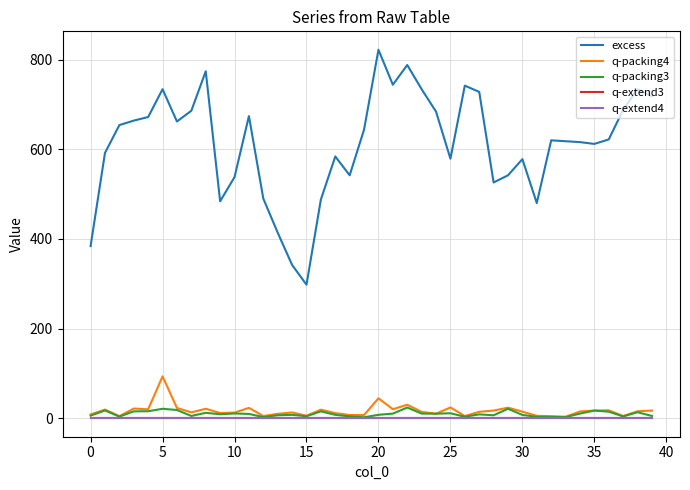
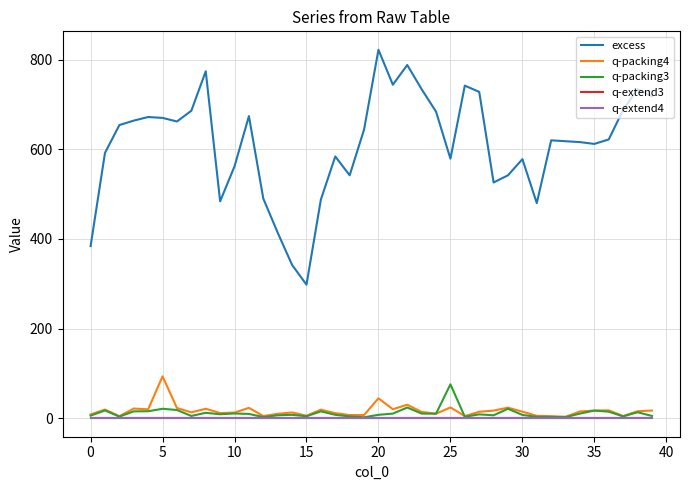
  {
    "excess": {
      "0": 380,
-     "5": 730,
-     "10": 540,
+     "5": 670,
+     "10": 560,
      "15": 300,
      "20": 820,
      "25": 580,
      "30": 580,
      "35": 610
    },
    "q-packing4": {
      "5": 90,
      "20": 40,
      "25": 20,
      "30": 10
    },
    "q-packing3": {
      "5": 20,
      "20": 10,
-     "25": 10,
+     "25": 80,
      "30": 10
    },
    "q-extend4": {
      "0": 0,
      "5": 0,
      "10": 0,
      "20": 0,
      "25": 0,
      "30": 0,
      "35": 0
    }
  }
